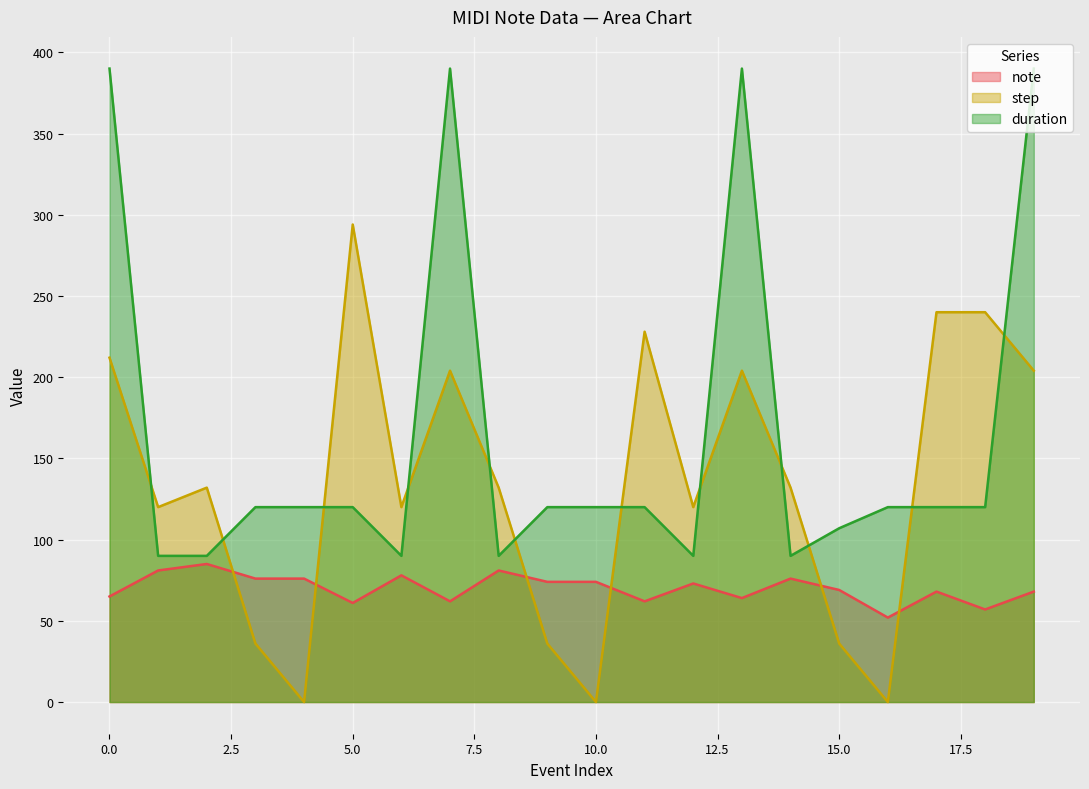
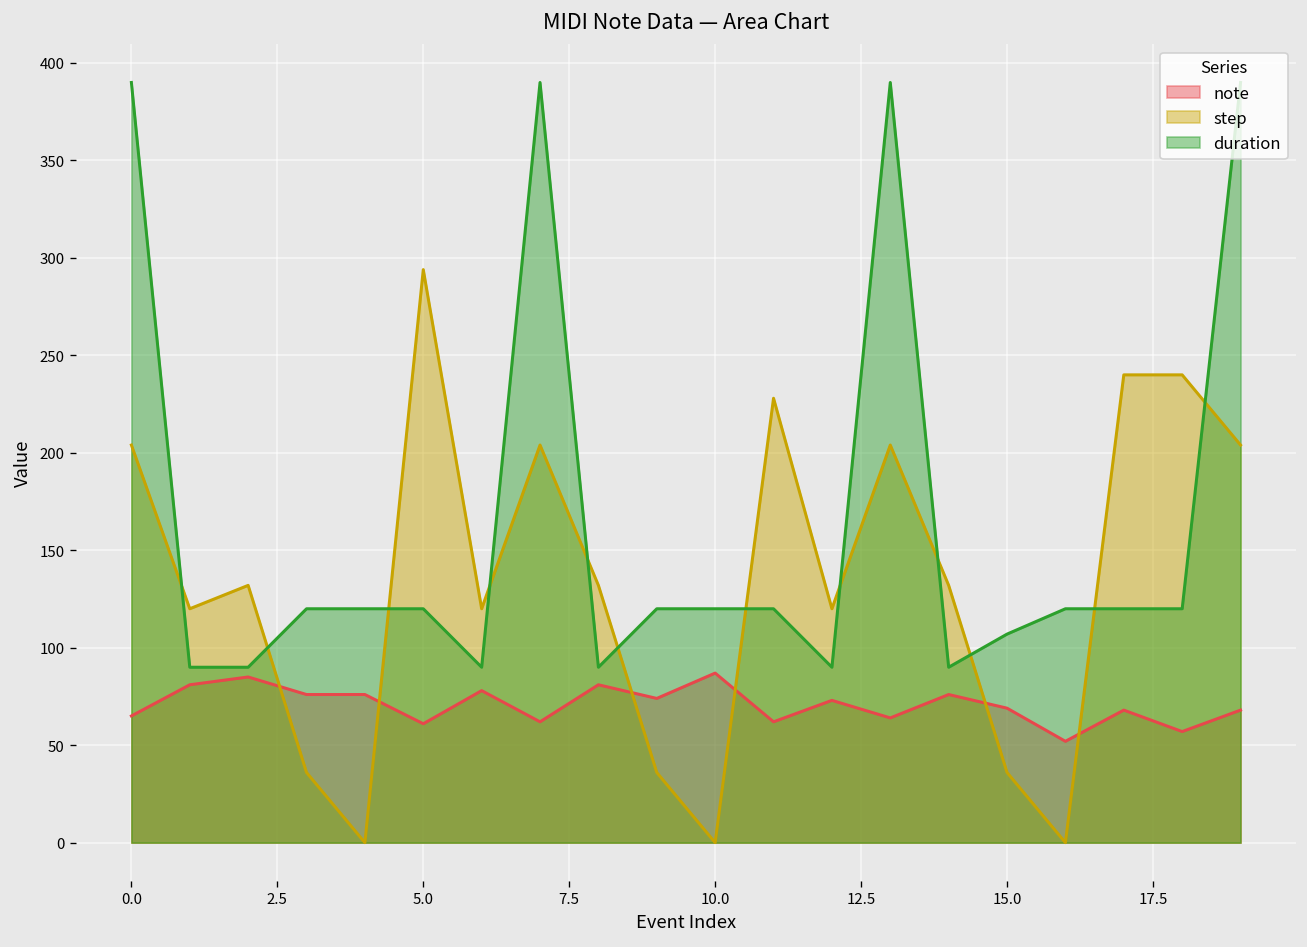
  {
    "note": {
      "0.0": 65,
      "5.0": 61,
-     "10.0": 74,
+     "10.0": 87,
      "15.0": 69
    },
    "step": {
-     "0.0": 212,
+     "0.0": 204,
      "5.0": 294,
      "10.0": 0,
      "15.0": 36
    },
    "duration": {
      "0.0": 390,
      "5.0": 120,
      "10.0": 120,
      "15.0": 107
    }
  }
